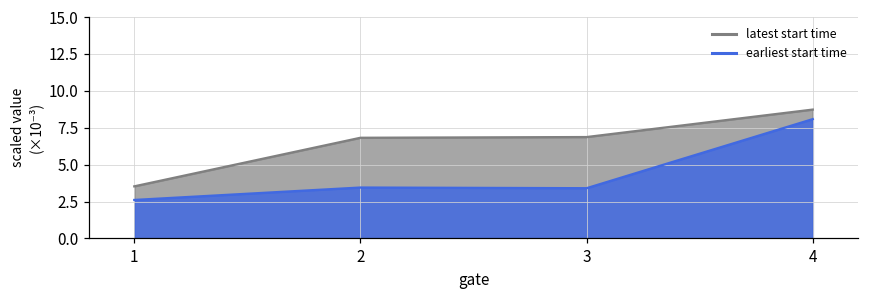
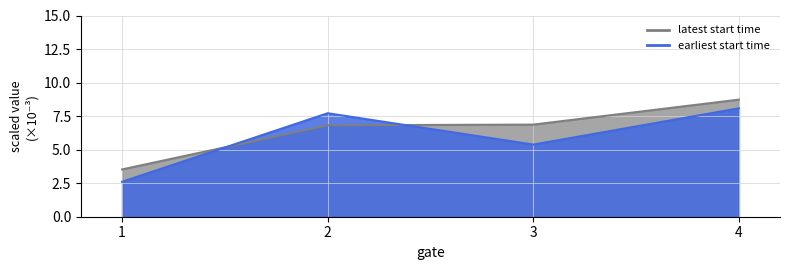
  {
    "latest start time": {
      "1": 3.5,
      "2": 6.8,
      "3": 6.9,
      "4": 8.7
    },
    "earliest start time": {
      "1": 2.6,
-     "2": 3.4,
-     "3": 3.4,
+     "2": 7.7,
+     "3": 5.4,
      "4": 8.1
    }
  }
